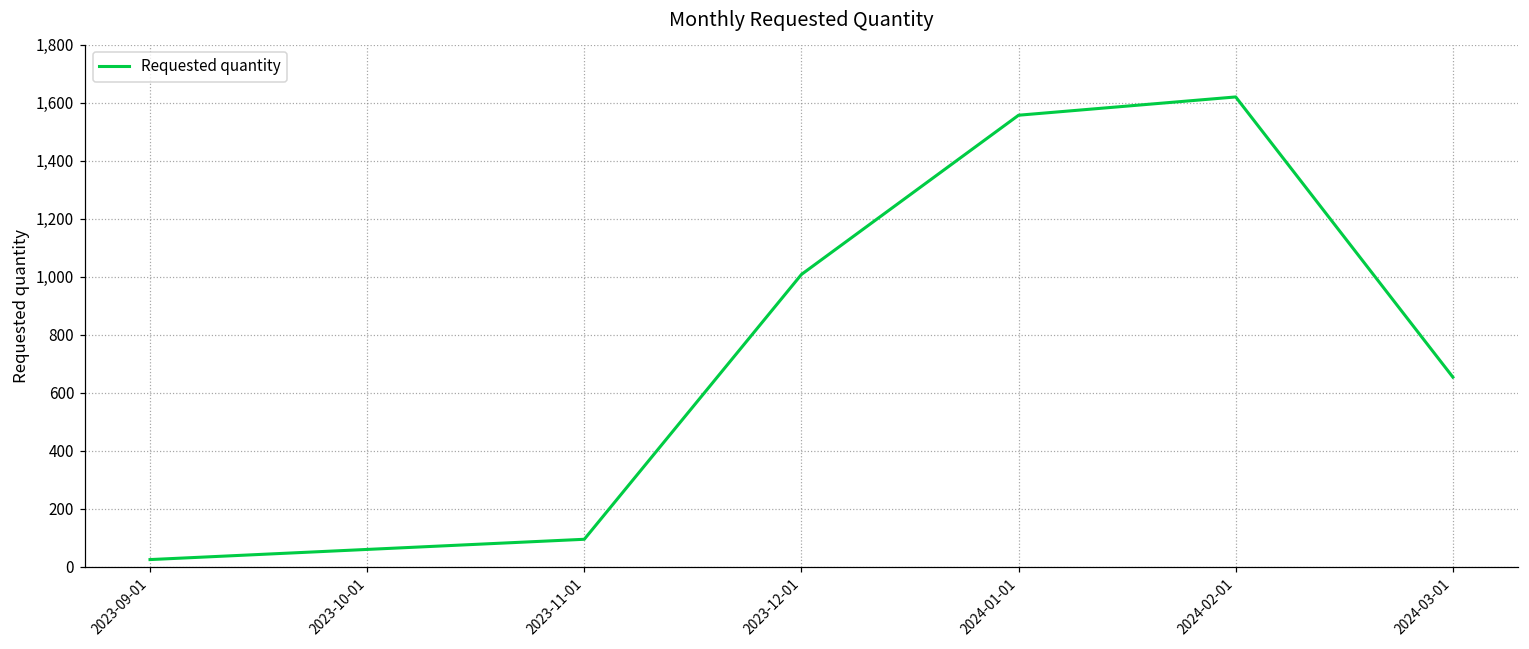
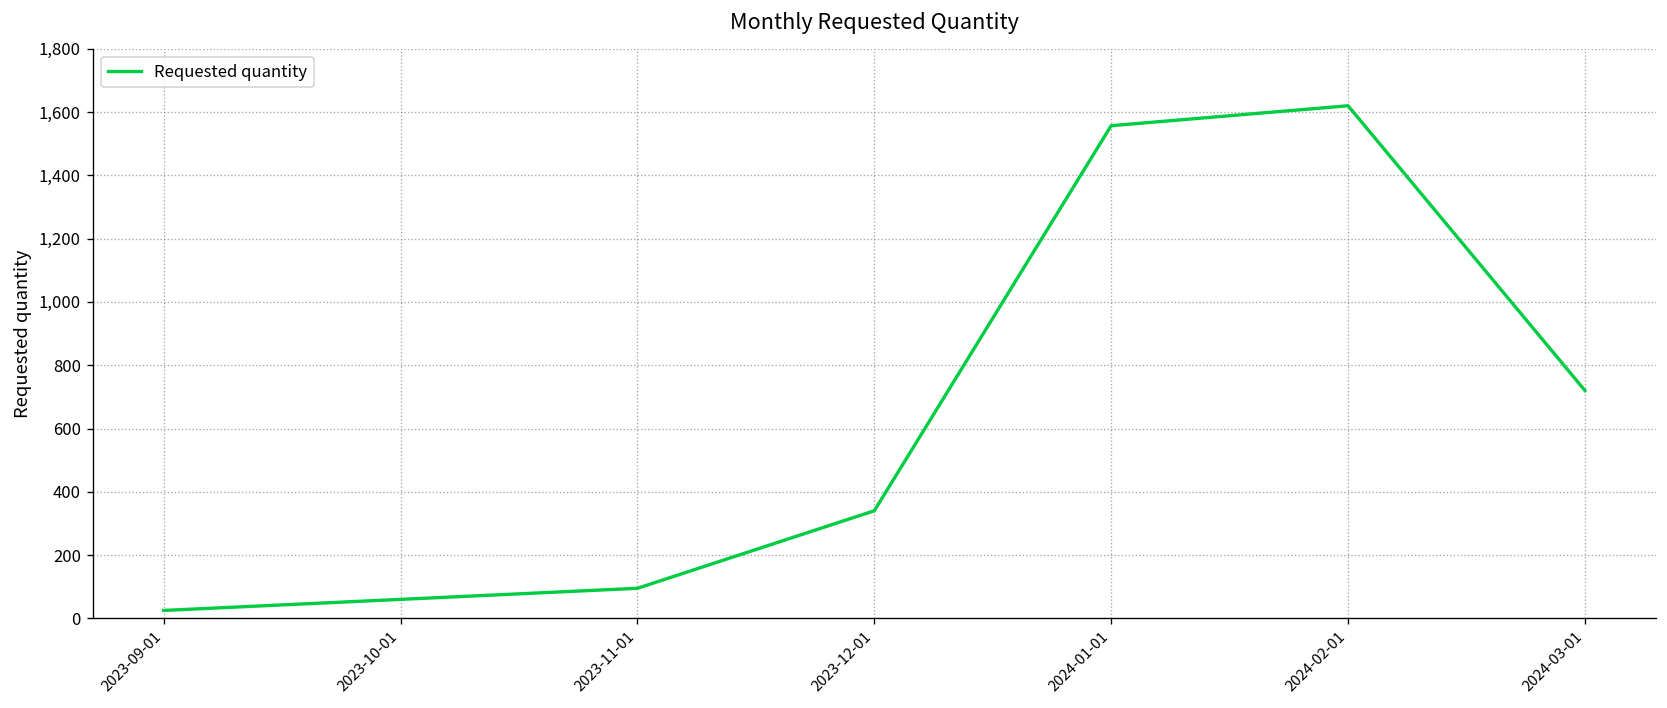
  {
    "2023-09-01": "30",
    "2023-10-01": "60",
    "2023-11-01": "100",
-   "2023-12-01": "1,010",
+   "2023-12-01": "340",
    "2024-01-01": "1,560",
    "2024-02-01": "1,620",
-   "2024-03-01": "650"
+   "2024-03-01": "720"
  }
